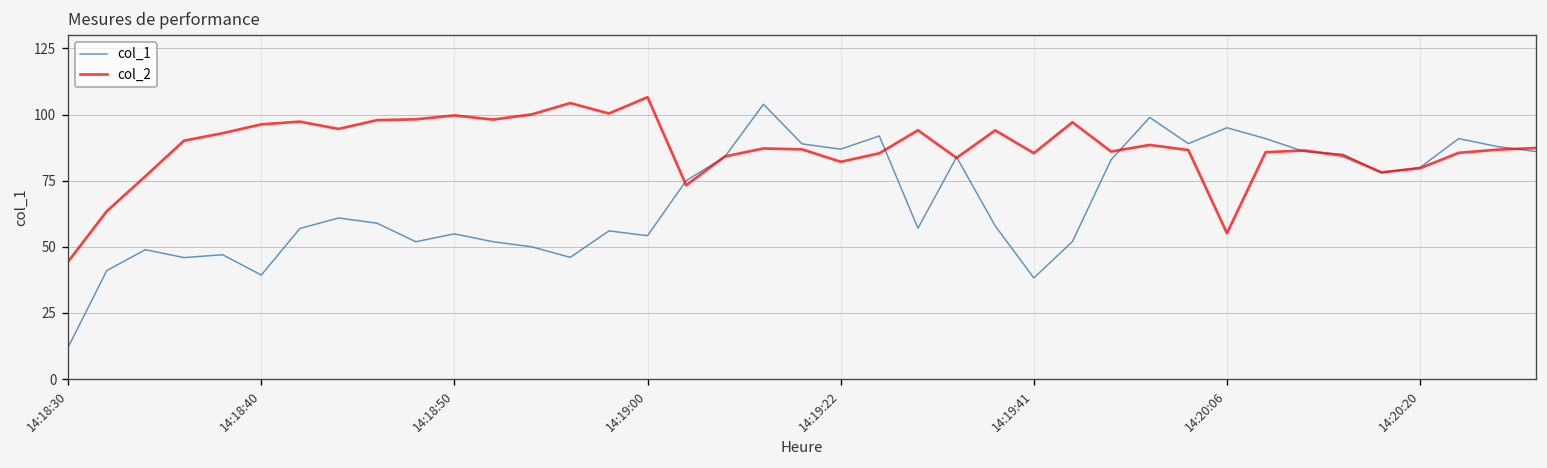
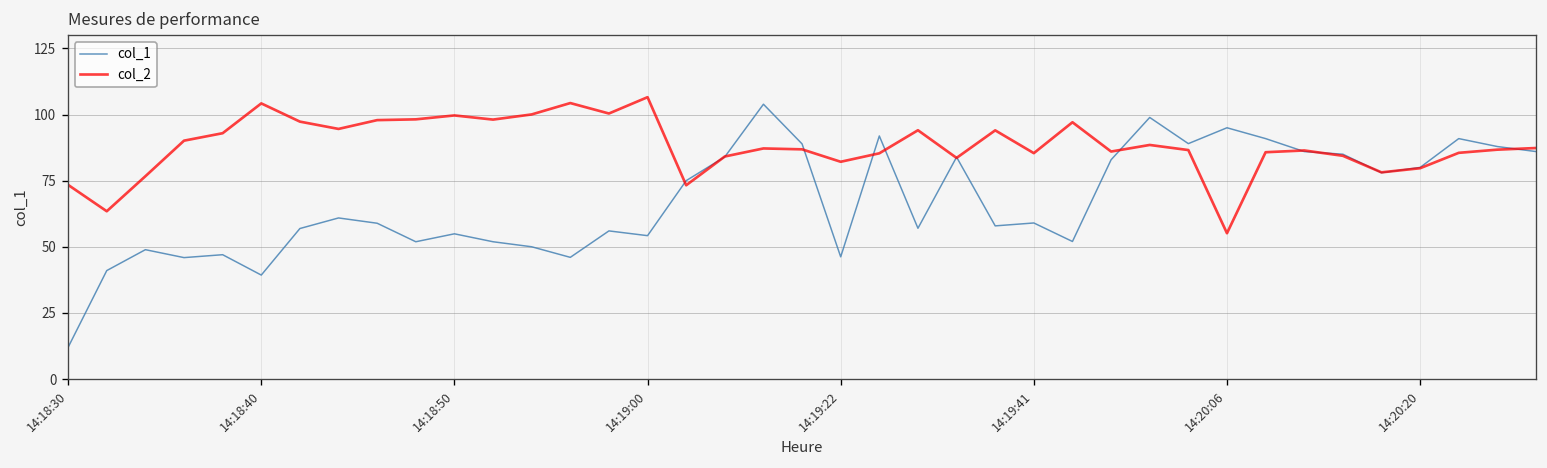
  {
    "col_1": {
      "14:18:30": 12,
      "14:18:40": 39,
      "14:18:50": 55,
      "14:19:00": 54,
-     "14:19:22": 87,
-     "14:19:41": 38,
+     "14:19:22": 46,
+     "14:19:41": 59,
      "14:20:06": 95
    },
    "col_2": {
-     "14:18:30": 44,
-     "14:18:40": 96,
+     "14:18:30": 73,
+     "14:18:40": 104,
      "14:18:50": 100,
      "14:19:00": 107,
      "14:19:22": 82,
      "14:19:41": 85,
      "14:20:06": 55
    }
  }
